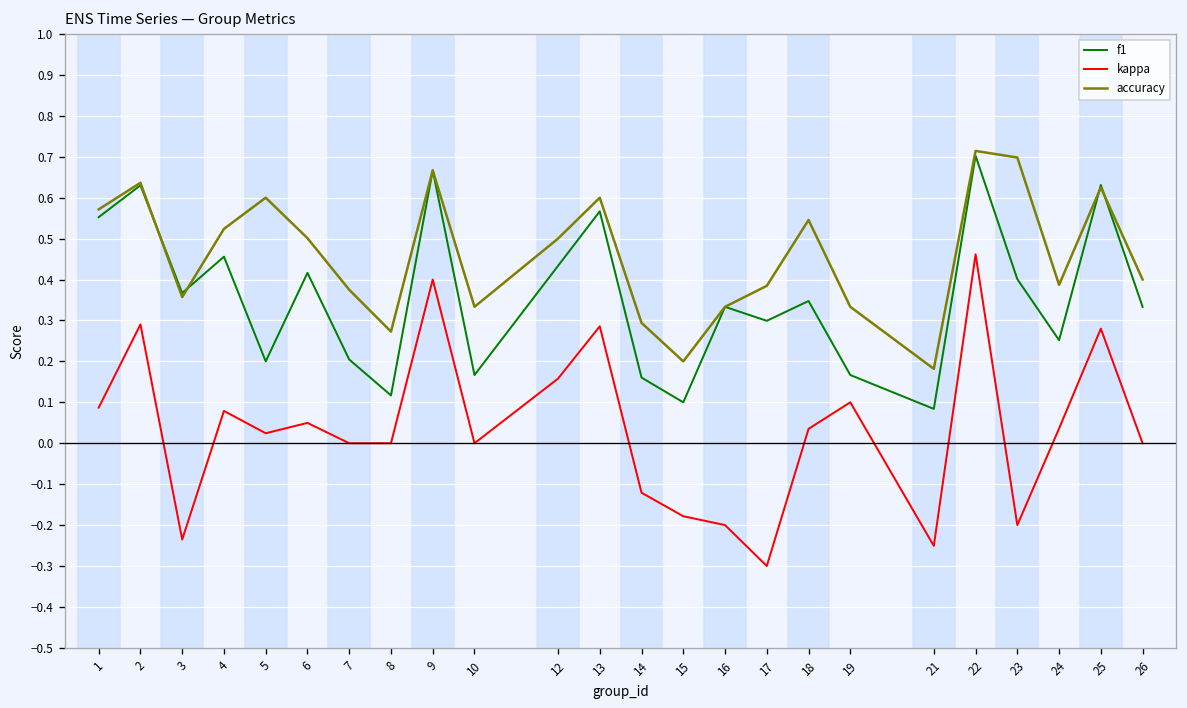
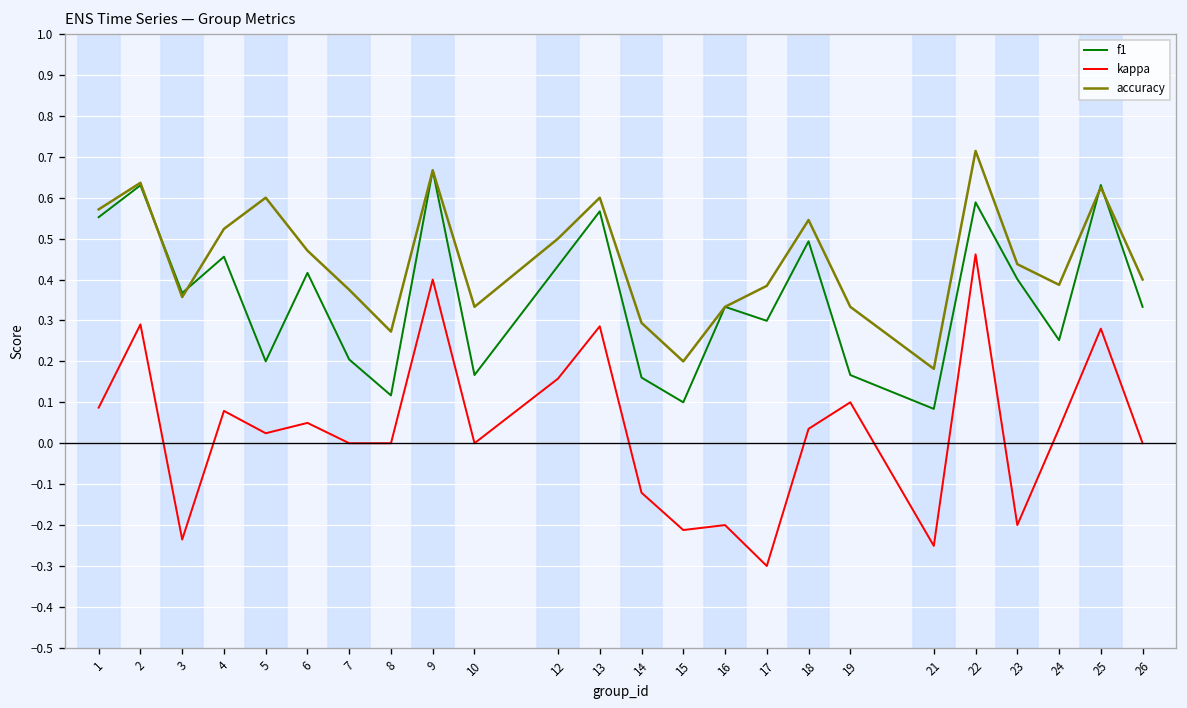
  {
    "f1": {
      "1": 0.55,
      "3": 0.37,
      "4": 0.46,
      "5": 0.20,
      "6": 0.42,
      "7": 0.20,
      "8": 0.12,
      "10": 0.17,
      "12": 0.43,
      "13": 0.57,
      "14": 0.16,
      "15": 0.10,
      "17": 0.30,
-     "18": 0.35,
+     "18": 0.49,
      "19": 0.17,
      "21": 0.08,
-     "22": 0.70,
+     "22": 0.59,
      "23": 0.40,
      "24": 0.25,
      "26": 0.33
    },
    "kappa": {
      "1": 0.09,
      "2": 0.29,
      "3": -0.24,
      "4": 0.08,
      "5": 0.02,
      "6": 0.05,
      "7": 0.00,
      "8": 0.00,
      "9": 0.40,
      "10": 0.00,
      "12": 0.16,
      "13": 0.29,
      "14": -0.12,
-     "15": -0.18,
+     "15": -0.21,
      "16": -0.20,
      "17": -0.30,
      "18": 0.04,
      "19": 0.10,
      "21": -0.25,
      "22": 0.46,
      "23": -0.20,
      "24": 0.04,
      "25": 0.28,
      "26": 0.00
    },
    "accuracy": {
      "1": 0.57,
      "3": 0.36,
      "4": 0.52,
      "5": 0.60,
-     "6": 0.50,
+     "6": 0.47,
      "7": 0.38,
      "8": 0.27,
      "10": 0.33,
      "12": 0.50,
      "13": 0.60,
      "14": 0.29,
      "15": 0.20,
      "17": 0.38,
      "18": 0.55,
      "19": 0.33,
      "21": 0.18,
      "22": 0.71,
-     "23": 0.70,
+     "23": 0.44,
      "24": 0.39,
      "26": 0.40
    }
  }
